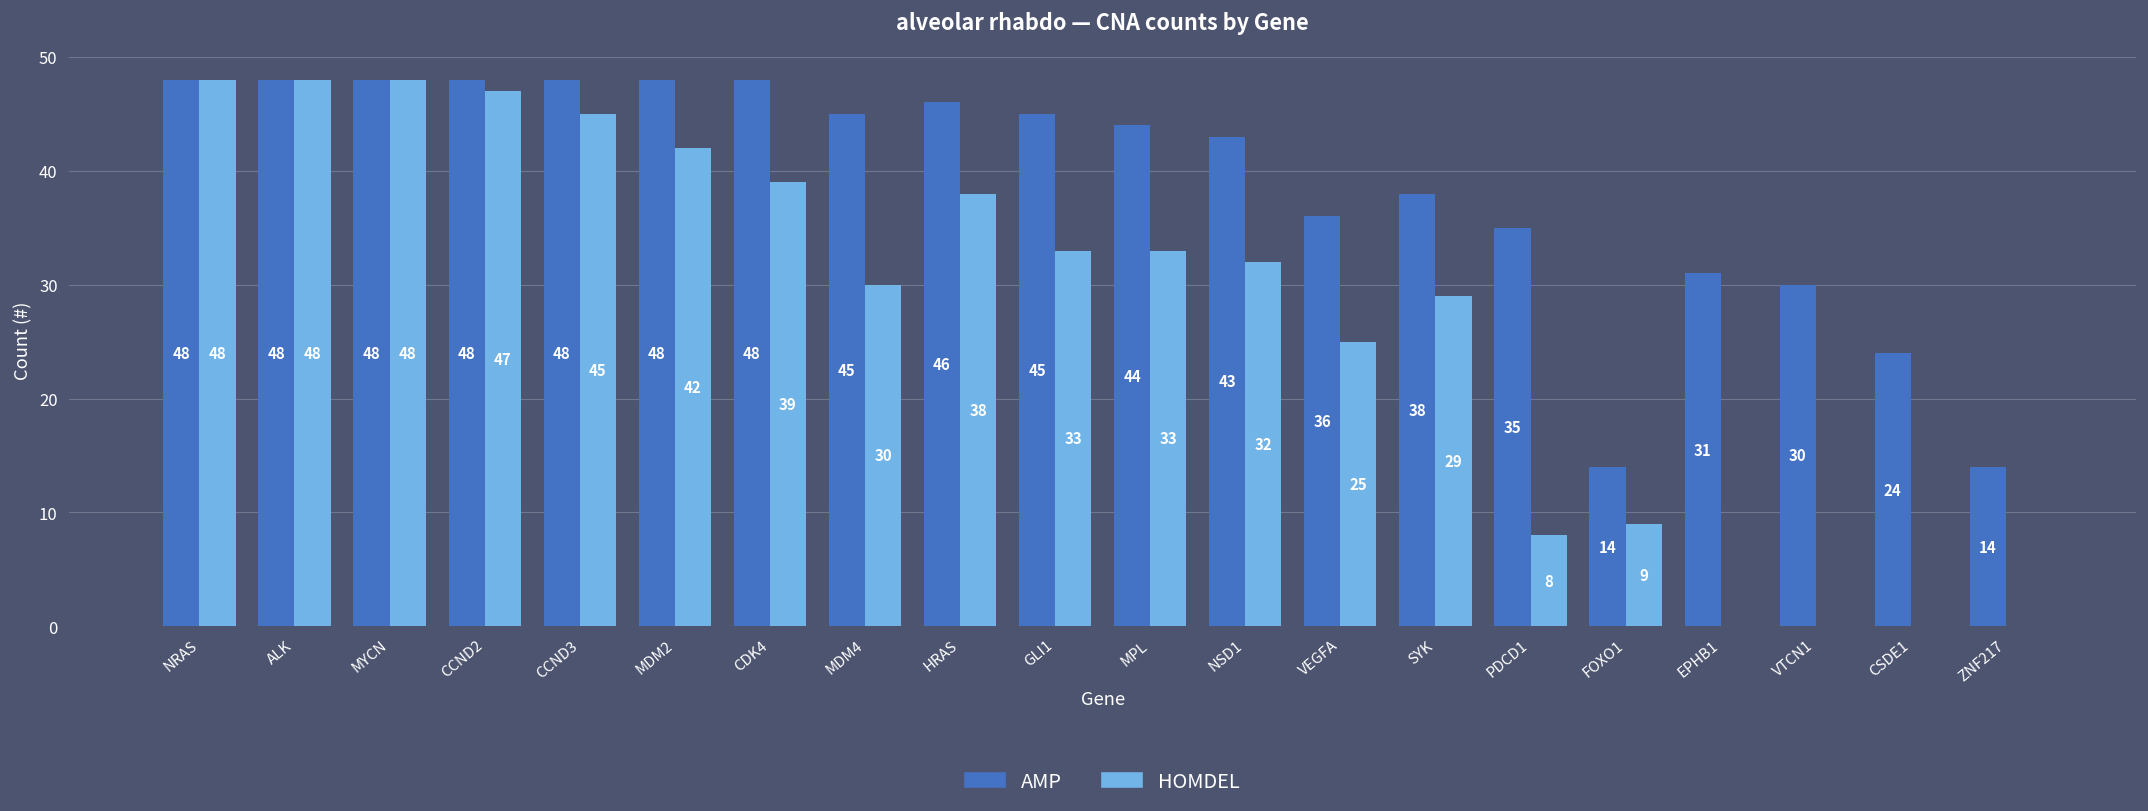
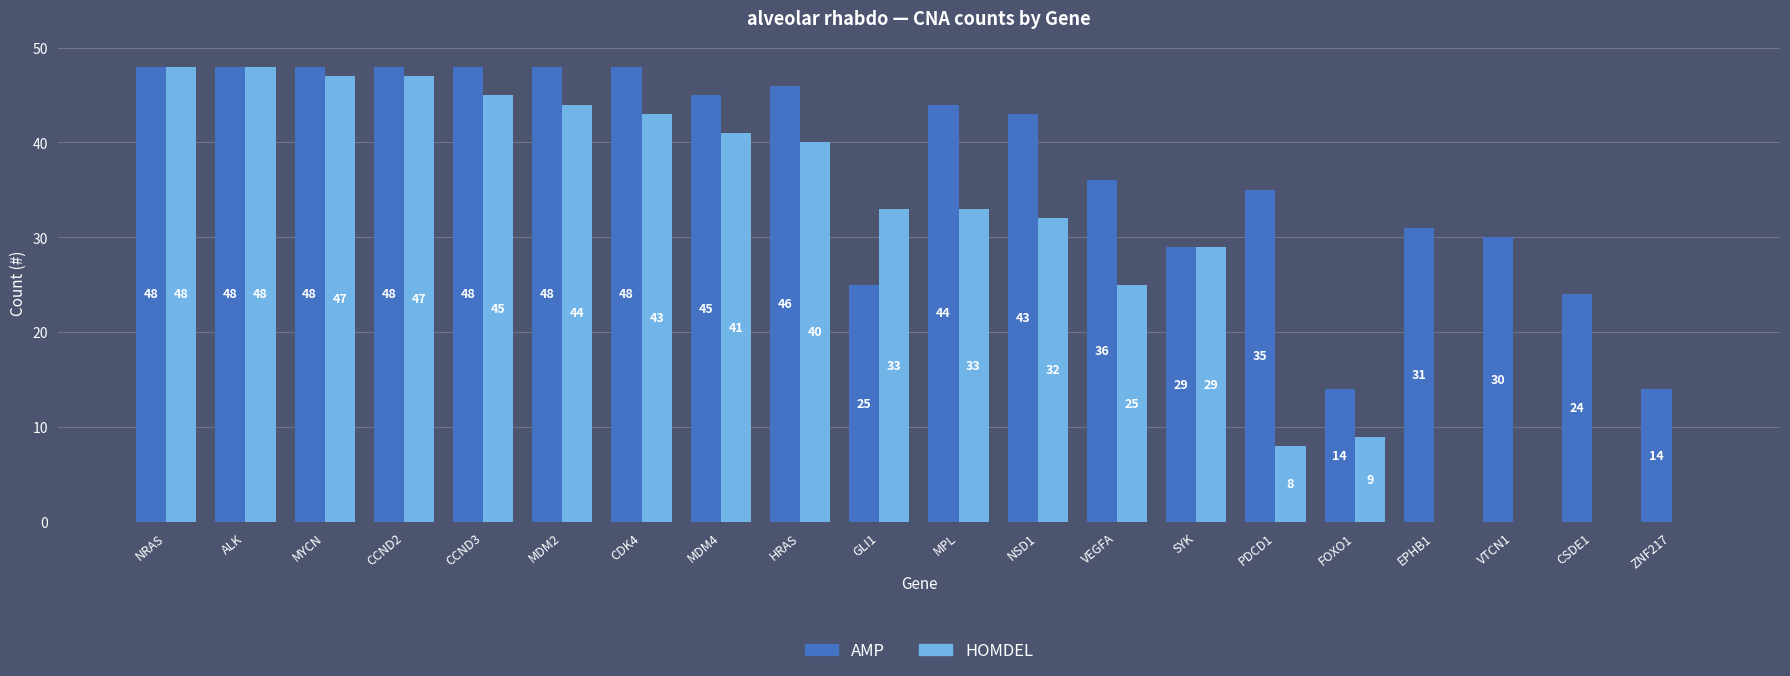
  {
    "AMP": {
      "NRAS": 48,
      "ALK": 48,
      "MYCN": 48,
      "CCND2": 48,
      "CCND3": 48,
      "MDM2": 48,
      "CDK4": 48,
      "MDM4": 45,
      "HRAS": 46,
-     "GLI1": 45,
+     "GLI1": 25,
      "MPL": 44,
      "NSD1": 43,
      "VEGFA": 36,
-     "SYK": 38,
+     "SYK": 29,
      "PDCD1": 35,
      "FOXO1": 14,
      "EPHB1": 31,
      "VTCN1": 30,
      "CSDE1": 24,
      "ZNF217": 14
    },
    "HOMDEL": {
      "NRAS": 48,
      "ALK": 48,
-     "MYCN": 48,
+     "MYCN": 47,
      "CCND2": 47,
      "CCND3": 45,
-     "MDM2": 42,
-     "CDK4": 39,
-     "MDM4": 30,
-     "HRAS": 38,
+     "MDM2": 44,
+     "CDK4": 43,
+     "MDM4": 41,
+     "HRAS": 40,
      "GLI1": 33,
      "MPL": 33,
      "NSD1": 32,
      "VEGFA": 25,
      "SYK": 29,
      "PDCD1": 8,
      "FOXO1": 9
    }
  }
